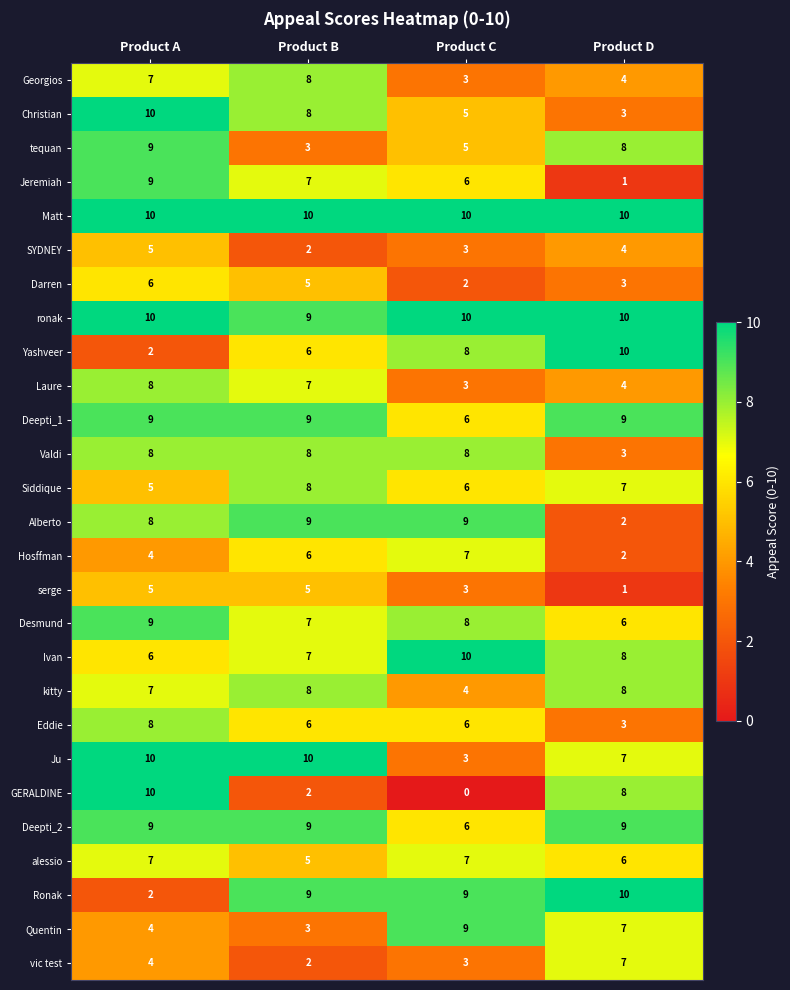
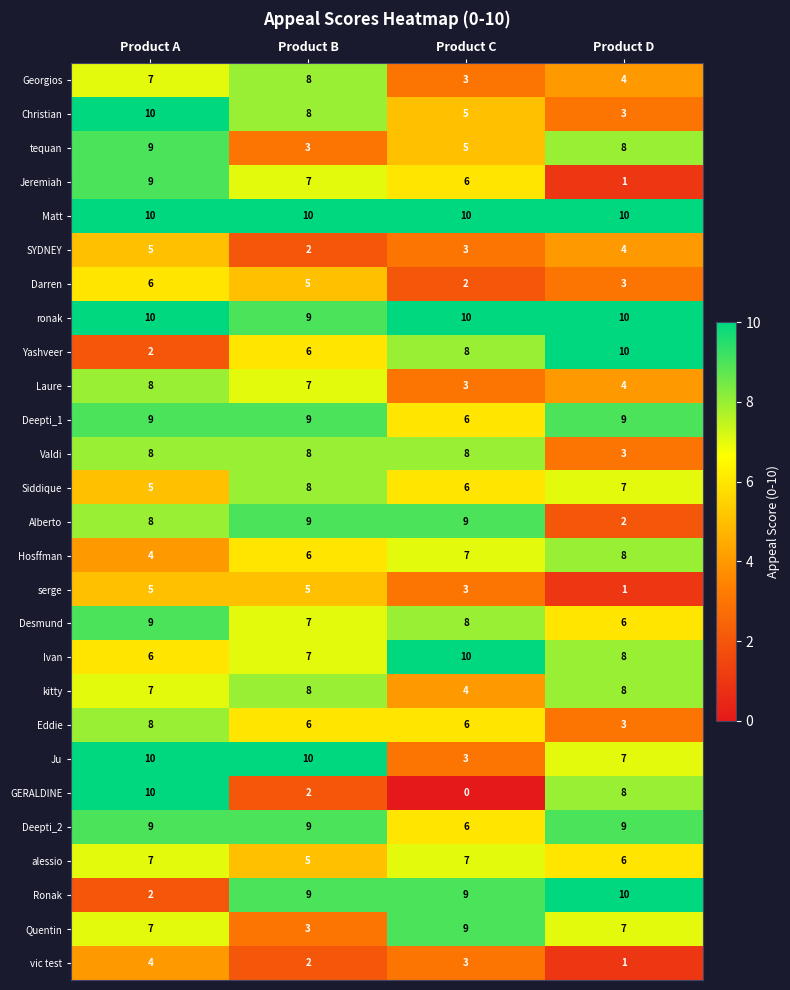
  {
    "Georgios": {
      "Product A": 7,
      "Product B": 8,
      "Product C": 3,
      "Product D": 4
    },
    "Christian": {
      "Product A": 10,
      "Product B": 8,
      "Product C": 5,
      "Product D": 3
    },
    "tequan": {
      "Product A": 9,
      "Product B": 3,
      "Product C": 5,
      "Product D": 8
    },
    "Jeremiah": {
      "Product A": 9,
      "Product B": 7,
      "Product C": 6,
      "Product D": 1
    },
    "Matt": {
      "Product A": 10,
      "Product B": 10,
      "Product C": 10,
      "Product D": 10
    },
    "SYDNEY": {
      "Product A": 5,
      "Product B": 2,
      "Product C": 3,
      "Product D": 4
    },
    "Darren": {
      "Product A": 6,
      "Product B": 5,
      "Product C": 2,
      "Product D": 3
    },
    "ronak": {
      "Product A": 10,
      "Product B": 9,
      "Product C": 10,
      "Product D": 10
    },
    "Yashveer": {
      "Product A": 2,
      "Product B": 6,
      "Product C": 8,
      "Product D": 10
    },
    "Laure": {
      "Product A": 8,
      "Product B": 7,
      "Product C": 3,
      "Product D": 4
    },
    "Deepti_1": {
      "Product A": 9,
      "Product B": 9,
      "Product C": 6,
      "Product D": 9
    },
    "Valdi": {
      "Product A": 8,
      "Product B": 8,
      "Product C": 8,
      "Product D": 3
    },
    "Siddique": {
      "Product A": 5,
      "Product B": 8,
      "Product C": 6,
      "Product D": 7
    },
    "Alberto": {
      "Product A": 8,
      "Product B": 9,
      "Product C": 9,
      "Product D": 2
    },
    "Hosffman": {
      "Product A": 4,
      "Product B": 6,
      "Product C": 7,
-     "Product D": 2
+     "Product D": 8
    },
    "serge": {
      "Product A": 5,
      "Product B": 5,
      "Product C": 3,
      "Product D": 1
    },
    "Desmund": {
      "Product A": 9,
      "Product B": 7,
      "Product C": 8,
      "Product D": 6
    },
    "Ivan": {
      "Product A": 6,
      "Product B": 7,
      "Product C": 10,
      "Product D": 8
    },
    "kitty": {
      "Product A": 7,
      "Product B": 8,
      "Product C": 4,
      "Product D": 8
    },
    "Eddie": {
      "Product A": 8,
      "Product B": 6,
      "Product C": 6,
      "Product D": 3
    },
    "Ju": {
      "Product A": 10,
      "Product B": 10,
      "Product C": 3,
      "Product D": 7
    },
    "GERALDINE": {
      "Product A": 10,
      "Product B": 2,
      "Product C": 0,
      "Product D": 8
    },
    "Deepti_2": {
      "Product A": 9,
      "Product B": 9,
      "Product C": 6,
      "Product D": 9
    },
    "alessio": {
      "Product A": 7,
      "Product B": 5,
      "Product C": 7,
      "Product D": 6
    },
    "Ronak": {
      "Product A": 2,
      "Product B": 9,
      "Product C": 9,
      "Product D": 10
    },
    "Quentin": {
-     "Product A": 4,
+     "Product A": 7,
      "Product B": 3,
      "Product C": 9,
      "Product D": 7
    },
    "vic test": {
      "Product A": 4,
      "Product B": 2,
      "Product C": 3,
-     "Product D": 7
+     "Product D": 1
    }
  }
